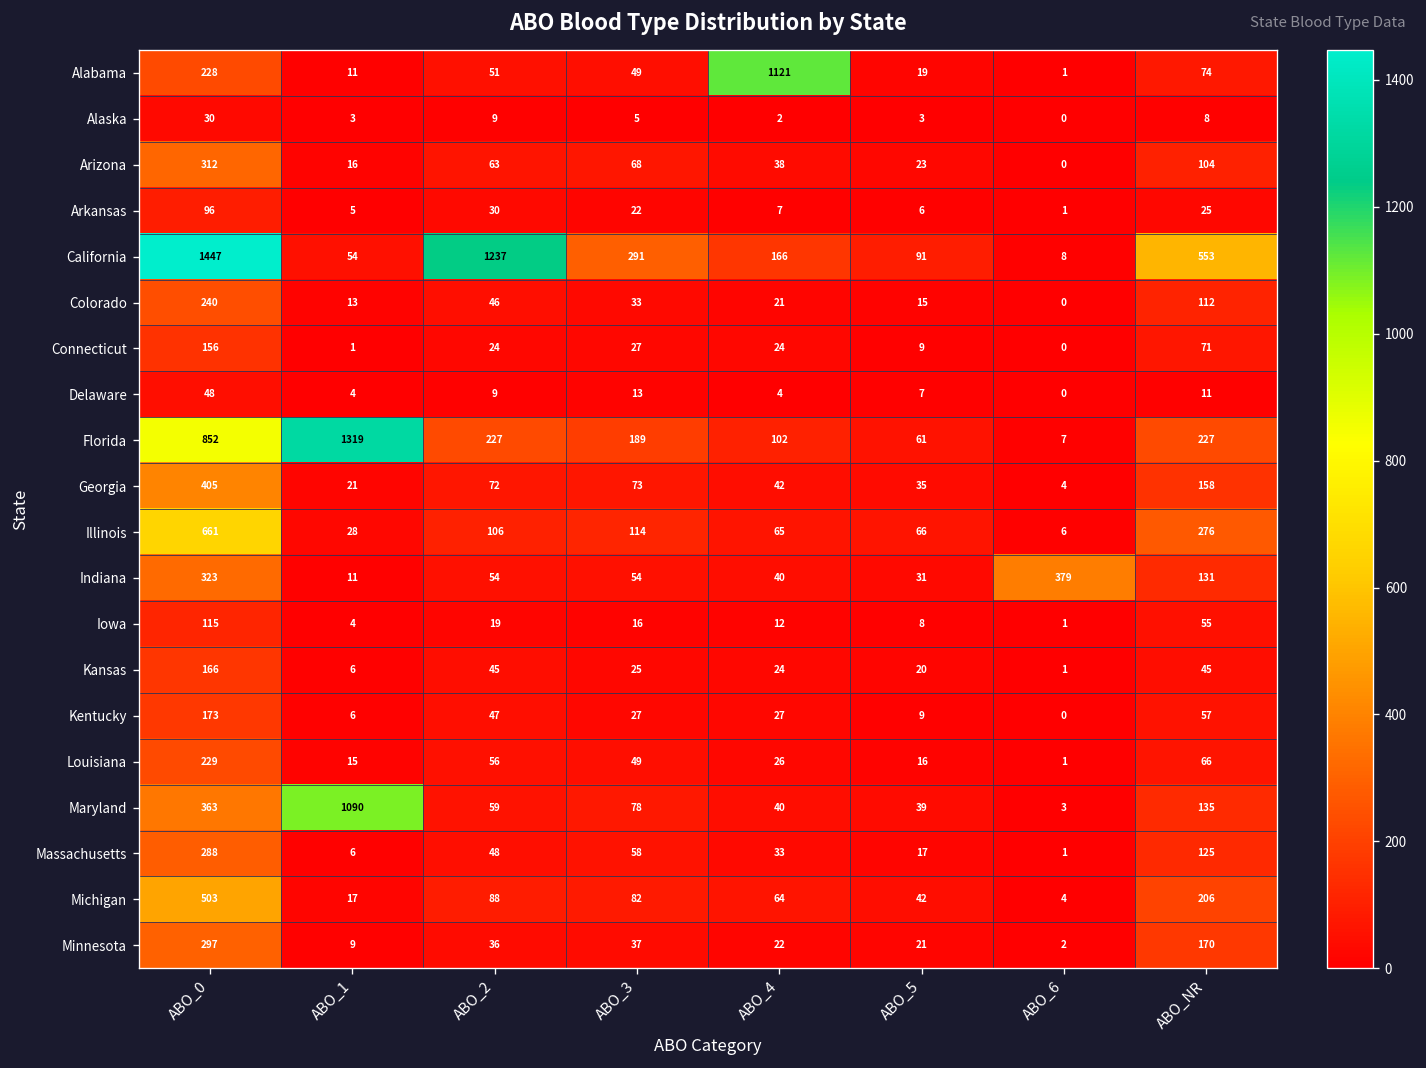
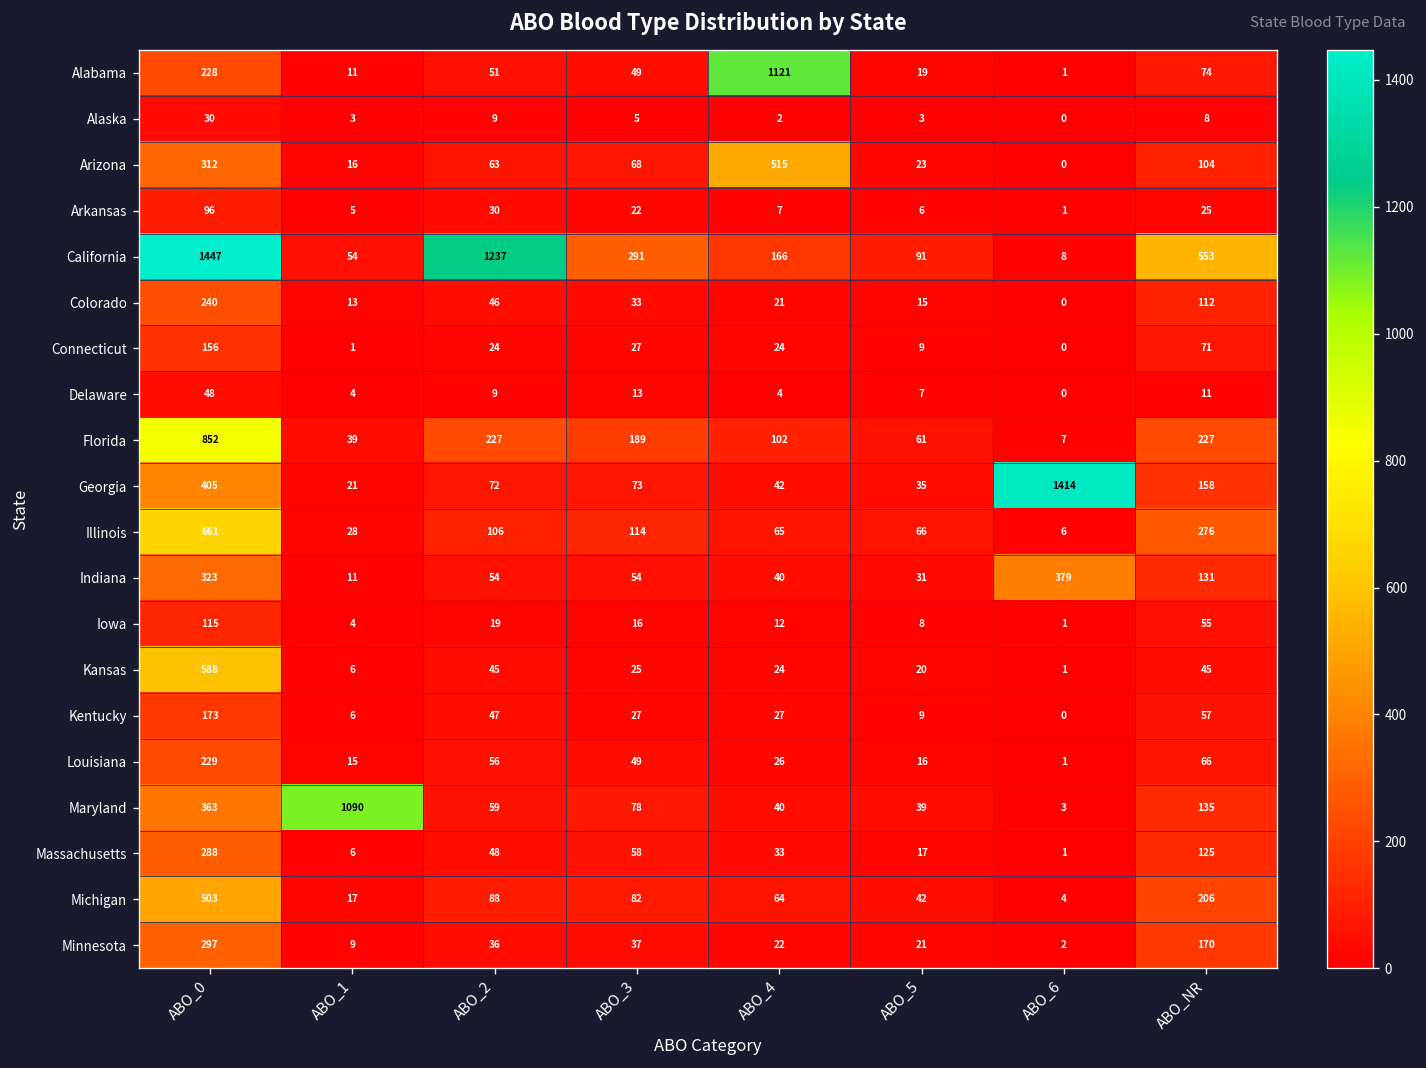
  {
    "Alabama": {
      "ABO_0": 228,
      "ABO_1": 11,
      "ABO_2": 51,
      "ABO_3": 49,
      "ABO_4": 1121,
      "ABO_5": 19,
      "ABO_6": 1,
      "ABO_NR": 74
    },
    "Alaska": {
      "ABO_0": 30,
      "ABO_1": 3,
      "ABO_2": 9,
      "ABO_3": 5,
      "ABO_4": 2,
      "ABO_5": 3,
      "ABO_6": 0,
      "ABO_NR": 8
    },
    "Arizona": {
      "ABO_0": 312,
      "ABO_1": 16,
      "ABO_2": 63,
      "ABO_3": 68,
-     "ABO_4": 38,
+     "ABO_4": 515,
      "ABO_5": 23,
      "ABO_6": 0,
      "ABO_NR": 104
    },
    "Arkansas": {
      "ABO_0": 96,
      "ABO_1": 5,
      "ABO_2": 30,
      "ABO_3": 22,
      "ABO_4": 7,
      "ABO_5": 6,
      "ABO_6": 1,
      "ABO_NR": 25
    },
    "California": {
      "ABO_0": 1447,
      "ABO_1": 54,
      "ABO_2": 1237,
      "ABO_3": 291,
      "ABO_4": 166,
      "ABO_5": 91,
      "ABO_6": 8,
      "ABO_NR": 553
    },
    "Colorado": {
      "ABO_0": 240,
      "ABO_1": 13,
      "ABO_2": 46,
      "ABO_3": 33,
      "ABO_4": 21,
      "ABO_5": 15,
      "ABO_6": 0,
      "ABO_NR": 112
    },
    "Connecticut": {
      "ABO_0": 156,
      "ABO_1": 1,
      "ABO_2": 24,
      "ABO_3": 27,
      "ABO_4": 24,
      "ABO_5": 9,
      "ABO_6": 0,
      "ABO_NR": 71
    },
    "Delaware": {
      "ABO_0": 48,
      "ABO_1": 4,
      "ABO_2": 9,
      "ABO_3": 13,
      "ABO_4": 4,
      "ABO_5": 7,
      "ABO_6": 0,
      "ABO_NR": 11
    },
    "Florida": {
      "ABO_0": 852,
-     "ABO_1": 1319,
+     "ABO_1": 39,
      "ABO_2": 227,
      "ABO_3": 189,
      "ABO_4": 102,
      "ABO_5": 61,
      "ABO_6": 7,
      "ABO_NR": 227
    },
    "Georgia": {
      "ABO_0": 405,
      "ABO_1": 21,
      "ABO_2": 72,
      "ABO_3": 73,
      "ABO_4": 42,
      "ABO_5": 35,
-     "ABO_6": 4,
+     "ABO_6": 1414,
      "ABO_NR": 158
    },
    "Illinois": {
      "ABO_0": 661,
      "ABO_1": 28,
      "ABO_2": 106,
      "ABO_3": 114,
      "ABO_4": 65,
      "ABO_5": 66,
      "ABO_6": 6,
      "ABO_NR": 276
    },
    "Indiana": {
      "ABO_0": 323,
      "ABO_1": 11,
      "ABO_2": 54,
      "ABO_3": 54,
      "ABO_4": 40,
      "ABO_5": 31,
      "ABO_6": 379,
      "ABO_NR": 131
    },
    "Iowa": {
      "ABO_0": 115,
      "ABO_1": 4,
      "ABO_2": 19,
      "ABO_3": 16,
      "ABO_4": 12,
      "ABO_5": 8,
      "ABO_6": 1,
      "ABO_NR": 55
    },
    "Kansas": {
-     "ABO_0": 166,
+     "ABO_0": 588,
      "ABO_1": 6,
      "ABO_2": 45,
      "ABO_3": 25,
      "ABO_4": 24,
      "ABO_5": 20,
      "ABO_6": 1,
      "ABO_NR": 45
    },
    "Kentucky": {
      "ABO_0": 173,
      "ABO_1": 6,
      "ABO_2": 47,
      "ABO_3": 27,
      "ABO_4": 27,
      "ABO_5": 9,
      "ABO_6": 0,
      "ABO_NR": 57
    },
    "Louisiana": {
      "ABO_0": 229,
      "ABO_1": 15,
      "ABO_2": 56,
      "ABO_3": 49,
      "ABO_4": 26,
      "ABO_5": 16,
      "ABO_6": 1,
      "ABO_NR": 66
    },
    "Maryland": {
      "ABO_0": 363,
      "ABO_1": 1090,
      "ABO_2": 59,
      "ABO_3": 78,
      "ABO_4": 40,
      "ABO_5": 39,
      "ABO_6": 3,
      "ABO_NR": 135
    },
    "Massachusetts": {
      "ABO_0": 288,
      "ABO_1": 6,
      "ABO_2": 48,
      "ABO_3": 58,
      "ABO_4": 33,
      "ABO_5": 17,
      "ABO_6": 1,
      "ABO_NR": 125
    },
    "Michigan": {
      "ABO_0": 503,
      "ABO_1": 17,
      "ABO_2": 88,
      "ABO_3": 82,
      "ABO_4": 64,
      "ABO_5": 42,
      "ABO_6": 4,
      "ABO_NR": 206
    },
    "Minnesota": {
      "ABO_0": 297,
      "ABO_1": 9,
      "ABO_2": 36,
      "ABO_3": 37,
      "ABO_4": 22,
      "ABO_5": 21,
      "ABO_6": 2,
      "ABO_NR": 170
    }
  }
